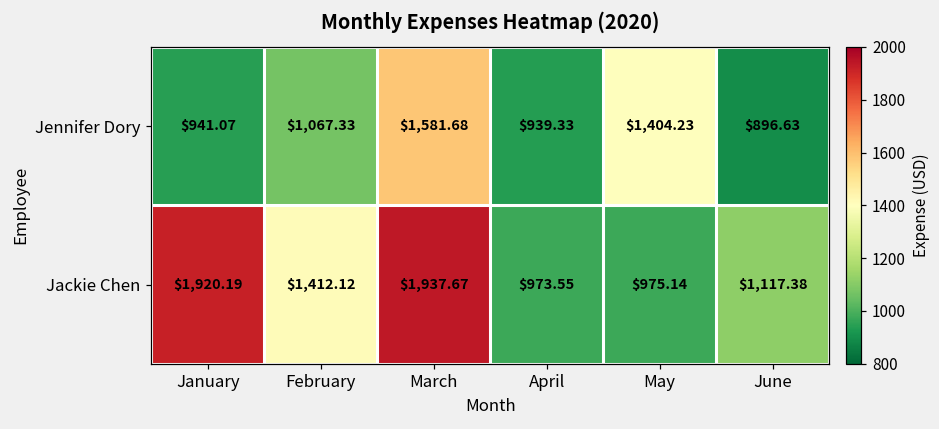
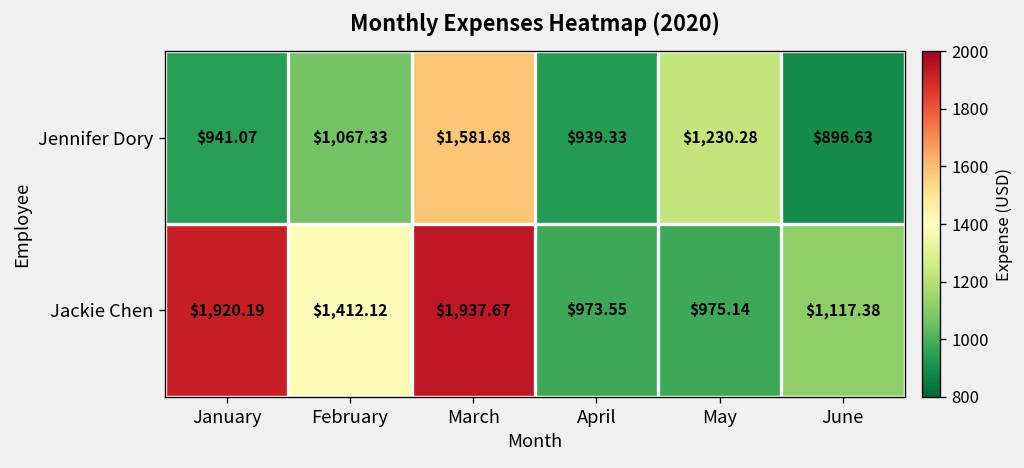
  {
    "Jennifer Dory": {
      "January": "$941.07",
      "February": "$1,067.33",
      "March": "$1,581.68",
      "April": "$939.33",
-     "May": "$1,404.23",
+     "May": "$1,230.28",
      "June": "$896.63"
    },
    "Jackie Chen": {
      "January": "$1,920.19",
      "February": "$1,412.12",
      "March": "$1,937.67",
      "April": "$973.55",
      "May": "$975.14",
      "June": "$1,117.38"
    }
  }
